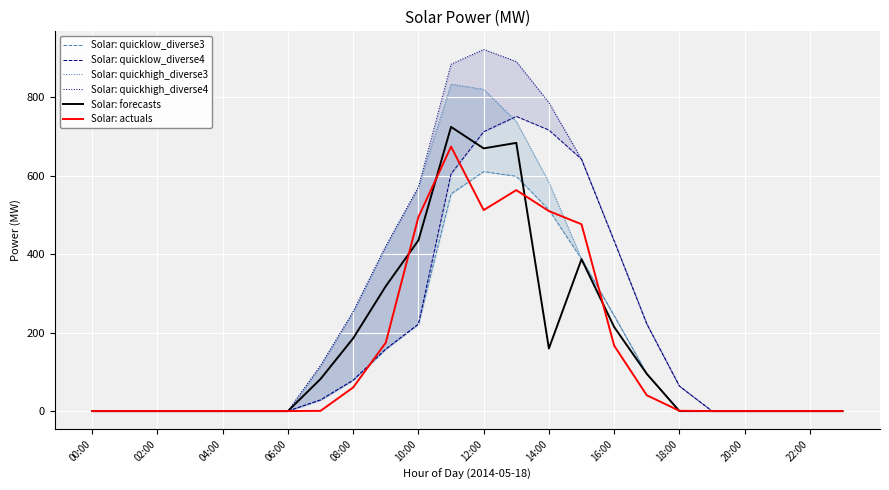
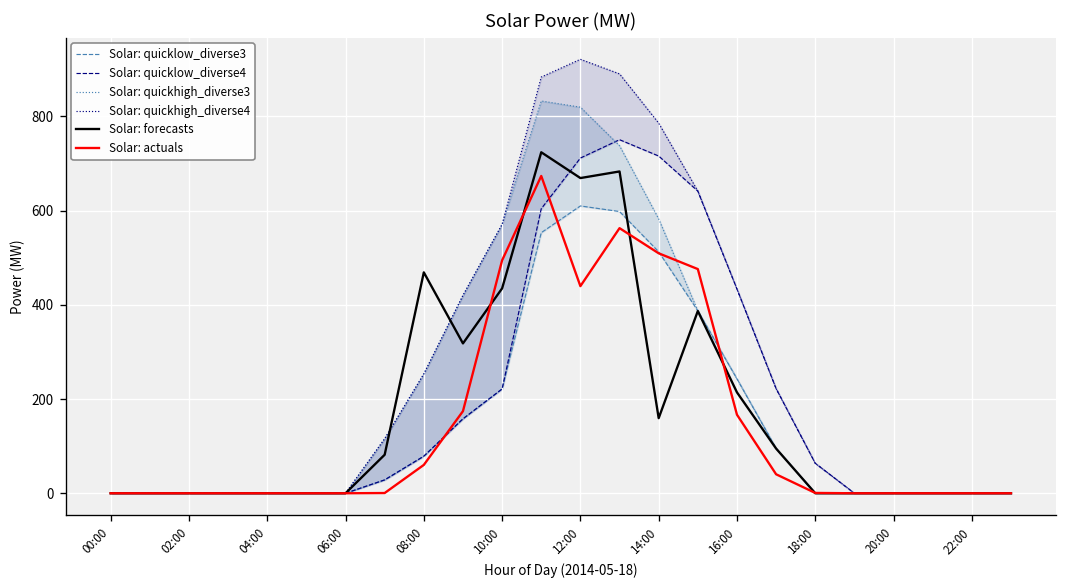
  {
    "Solar: forecasts": {
-     "08:00": 190,
+     "08:00": 470,
      "10:00": 430,
      "12:00": 670,
      "14:00": 160,
      "16:00": 210
    },
    "Solar: actuals": {
      "08:00": 60,
      "10:00": 490,
-     "12:00": 510,
+     "12:00": 440,
      "16:00": 170
    }
  }
